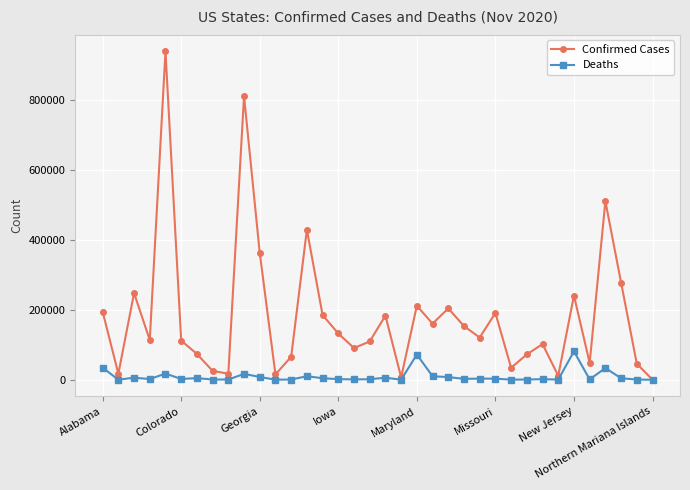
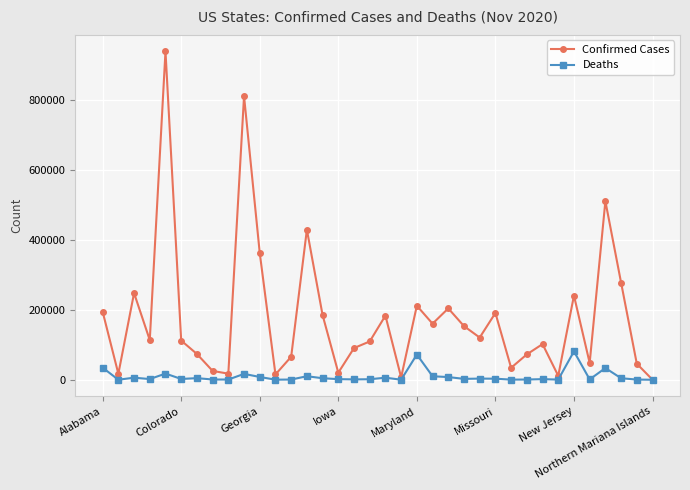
  {
    "Confirmed Cases": {
      "Alabama": 190000,
      "Colorado": 110000,
      "Georgia": 360000,
-     "Iowa": 130000,
+     "Iowa": 20000,
      "Maryland": 210000,
      "Missouri": 190000,
      "New Jersey": 240000
    },
    "Deaths": {
      "Alabama": 30000,
      "Colorado": 0,
      "Georgia": 10000,
      "Iowa": 0,
      "Maryland": 70000,
      "Missouri": 0,
      "New Jersey": 80000
    }
  }
